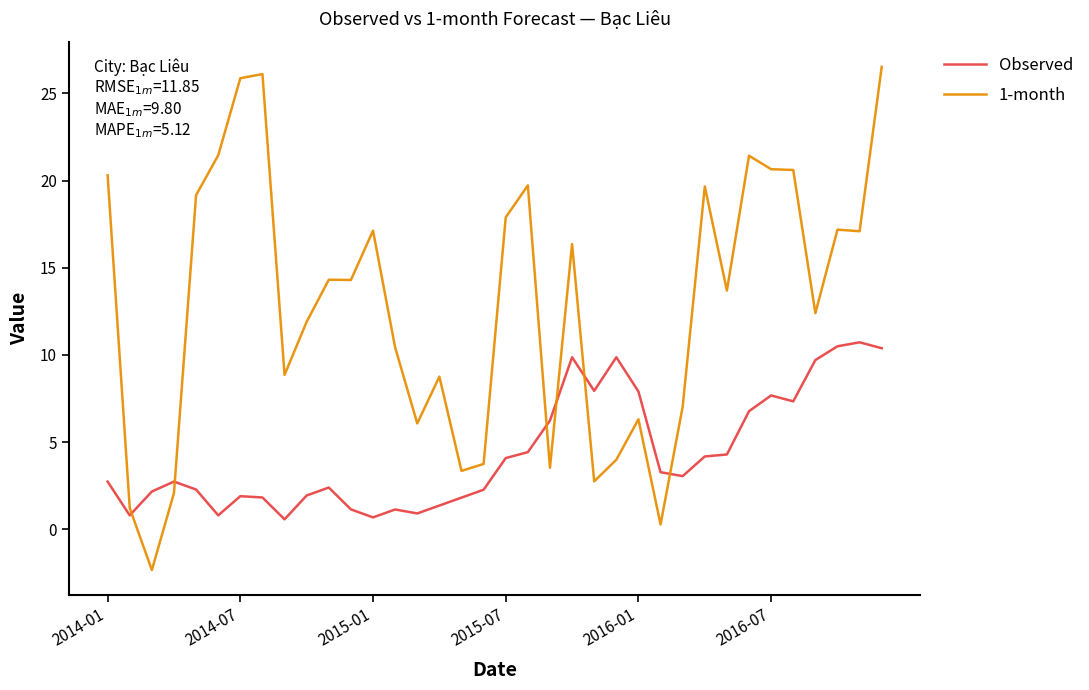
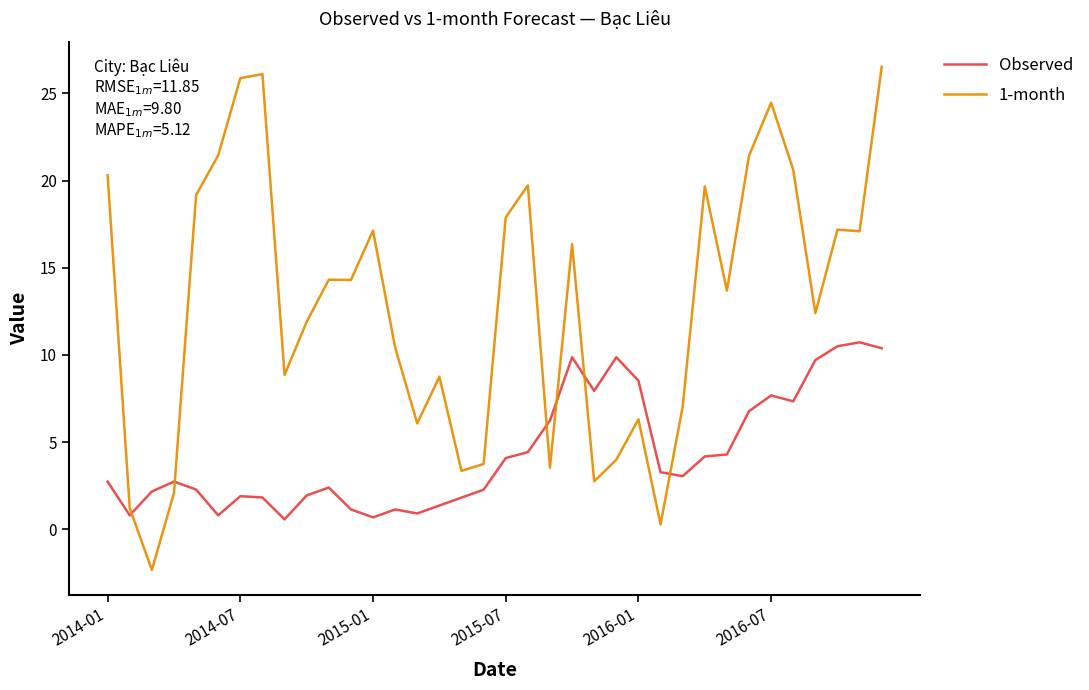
  {
    "Observed": {
      "2014-01": 2.7,
      "2014-07": 1.9,
      "2015-01": 0.7,
      "2015-07": 4.1,
-     "2016-01": 7.9,
+     "2016-01": 8.5,
      "2016-07": 7.7
    },
    "1-month": {
      "2014-01": 20.3,
      "2014-07": 25.9,
      "2015-01": 17.1,
      "2015-07": 17.9,
      "2016-01": 6.3,
-     "2016-07": 20.6
+     "2016-07": 24.5
    }
  }
